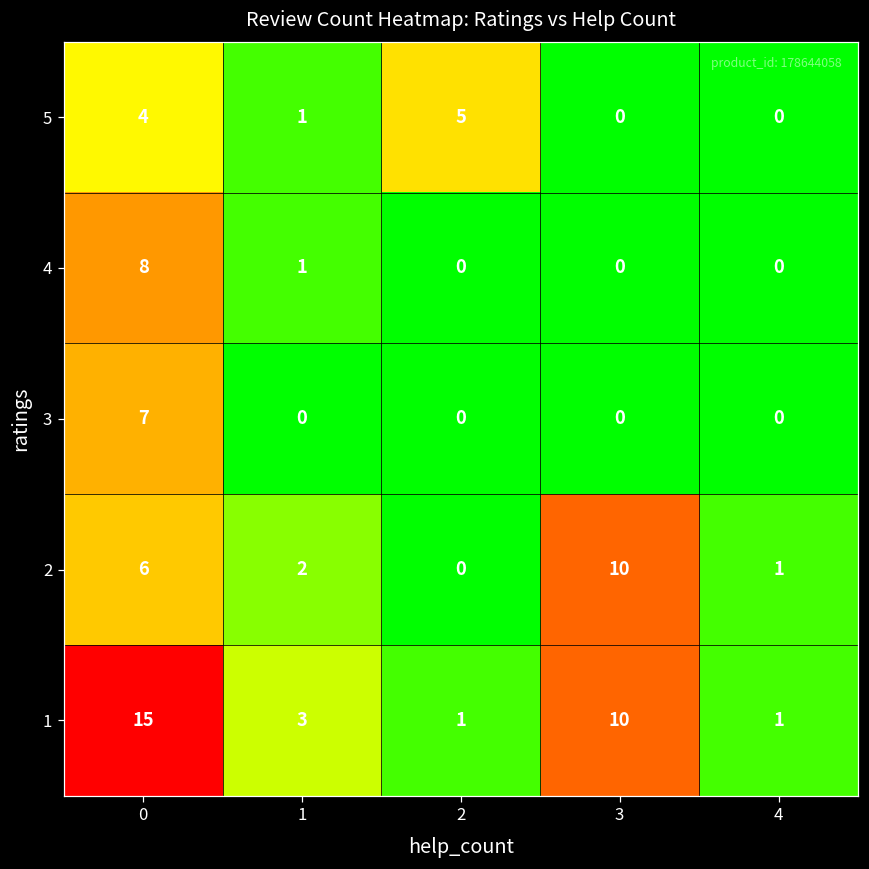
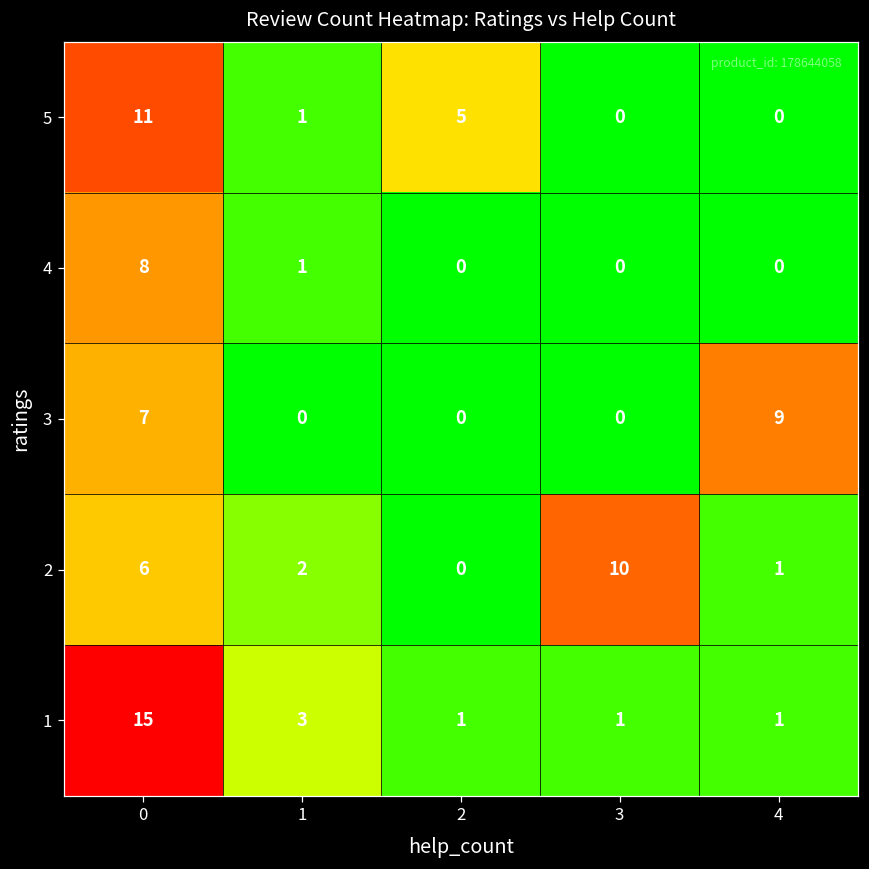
  {
    "5": {
-     "0": 4,
+     "0": 11,
      "1": 1,
      "2": 5,
      "3": 0
    },
    "4": {
      "0": 8,
      "1": 1,
      "2": 0,
      "3": 0,
      "4": 0
    },
    "3": {
      "0": 7,
      "1": 0,
      "2": 0,
      "3": 0,
-     "4": 0
+     "4": 9
    },
    "2": {
      "0": 6,
      "1": 2,
      "2": 0,
      "3": 10,
      "4": 1
    },
    "1": {
      "0": 15,
      "1": 3,
      "2": 1,
-     "3": 10,
+     "3": 1,
      "4": 1
    }
  }
